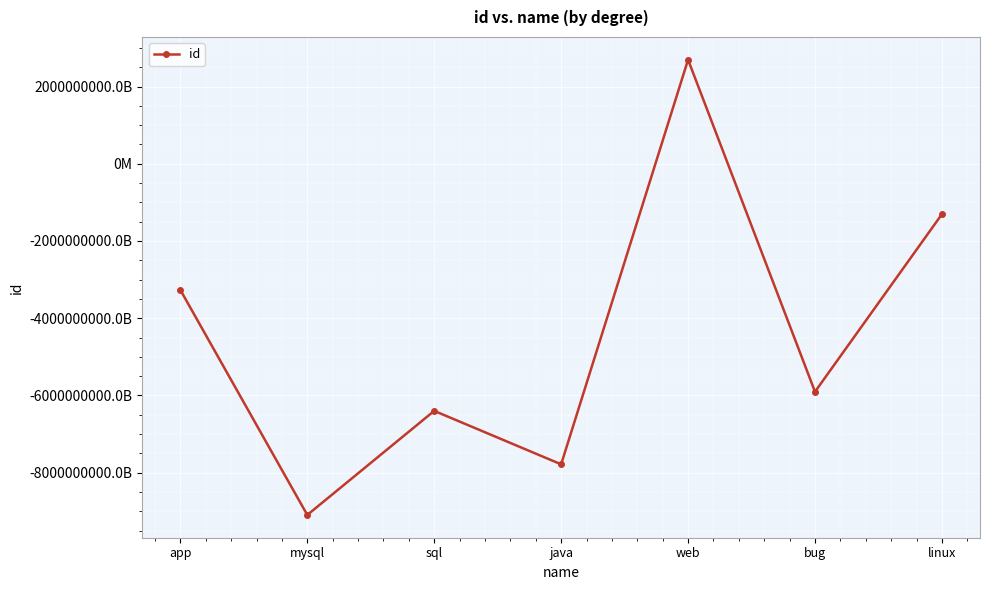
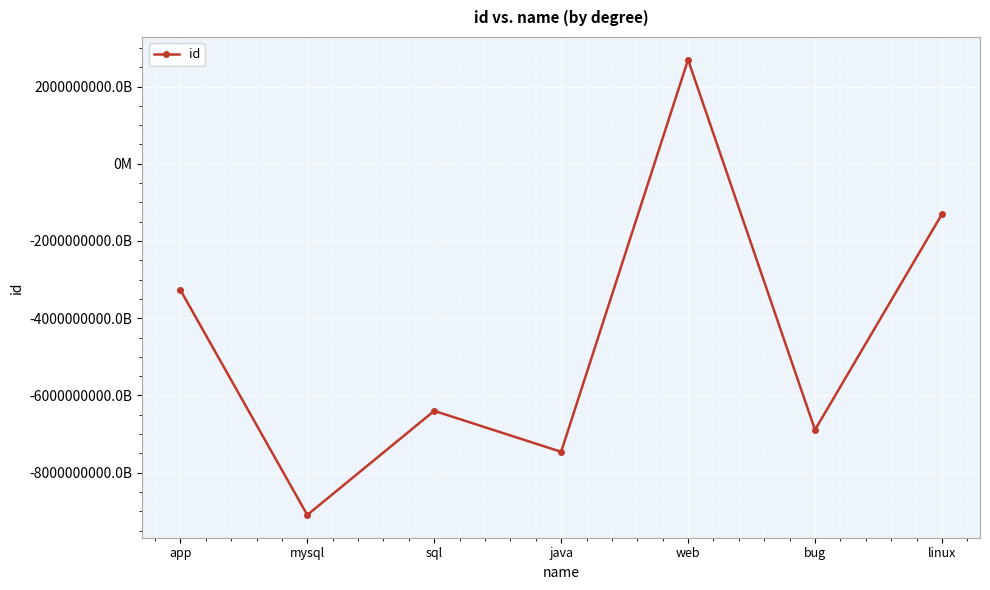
  {
    "app": -3300000000000000000,
    "mysql": -9100000000000000000,
    "sql": -6400000000000000000,
-   "java": -7800000000000000000,
+   "java": -7500000000000000000,
    "web": 2700000000000000000,
-   "bug": -5900000000000000000,
+   "bug": -6900000000000000000,
    "linux": -1300000000000000000
  }
